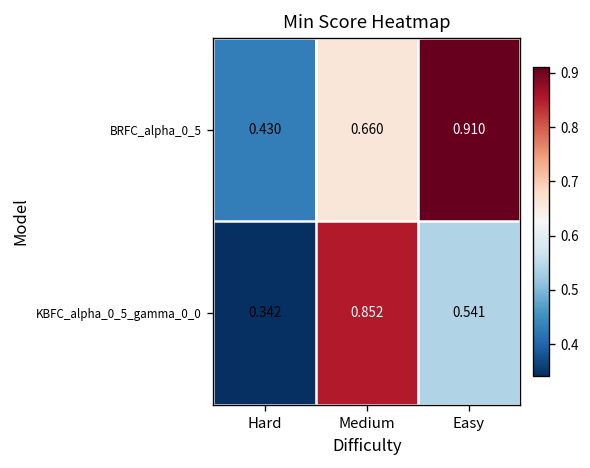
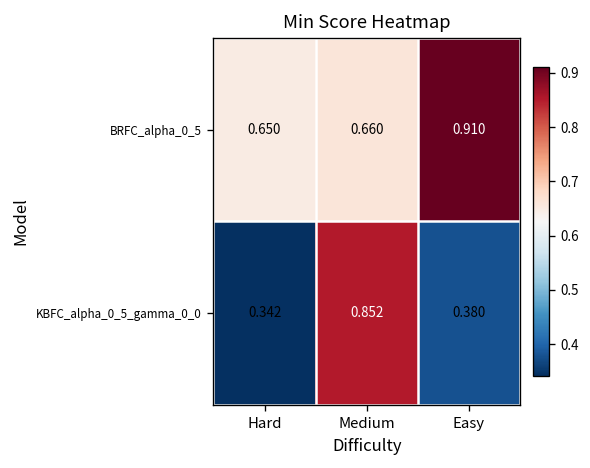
  {
    "BRFC_alpha_0_5": {
-     "Hard": 0.430,
+     "Hard": 0.650,
      "Medium": 0.660,
      "Easy": 0.910
    },
    "KBFC_alpha_0_5_gamma_0_0": {
      "Hard": 0.342,
      "Medium": 0.852,
-     "Easy": 0.541
+     "Easy": 0.380
    }
  }
